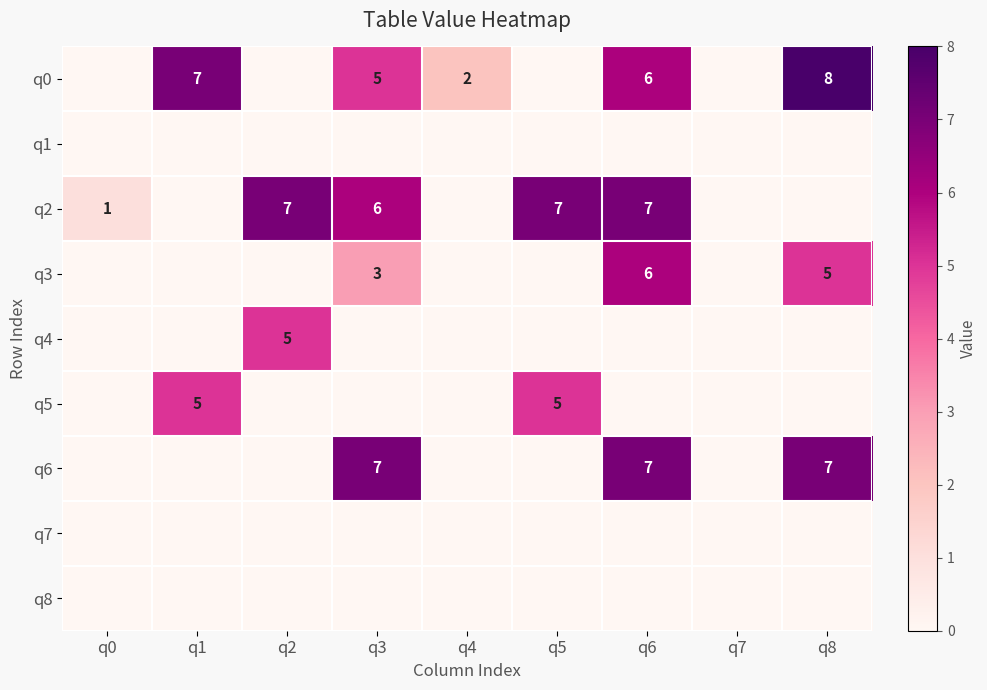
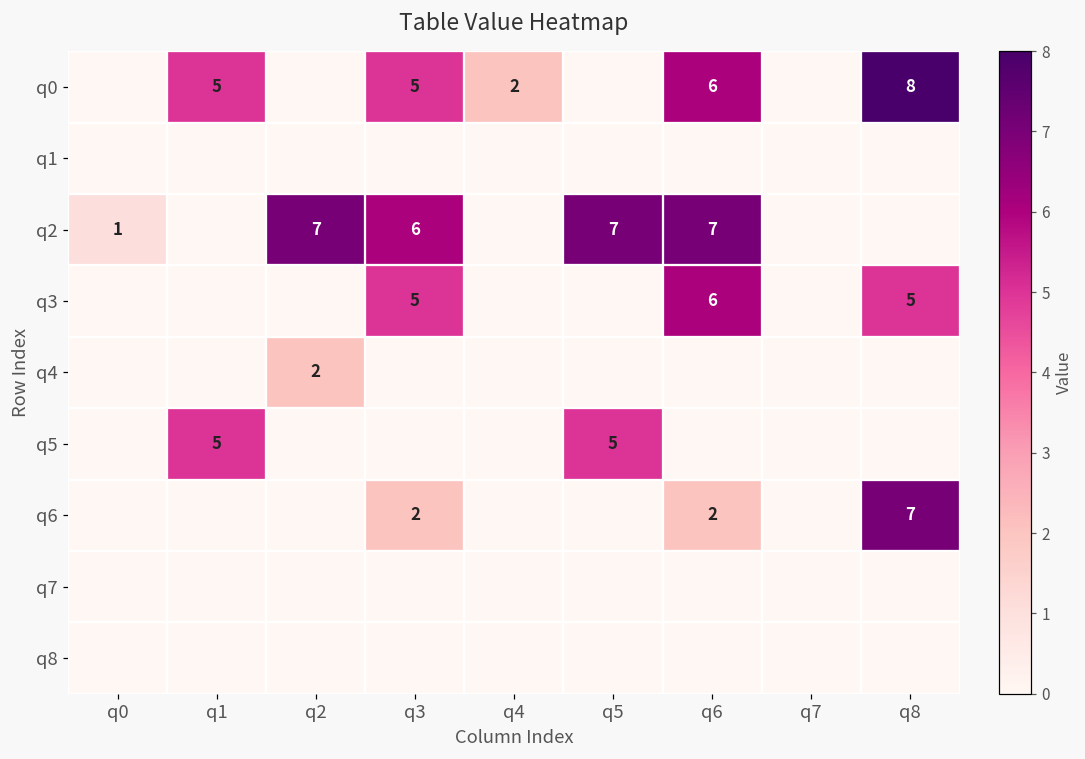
  {
    "q0": {
-     "q1": 7,
+     "q1": 5,
      "q3": 5,
      "q4": 2,
      "q6": 6,
      "q8": 8
    },
    "q2": {
      "q0": 1,
      "q2": 7,
      "q3": 6,
      "q5": 7,
      "q6": 7
    },
    "q3": {
-     "q3": 3,
+     "q3": 5,
      "q6": 6,
      "q8": 5
    },
    "q4": {
-     "q2": 5
+     "q2": 2
    },
    "q5": {
      "q1": 5,
      "q5": 5
    },
    "q6": {
-     "q3": 7,
-     "q6": 7,
+     "q3": 2,
+     "q6": 2,
      "q8": 7
    }
  }
